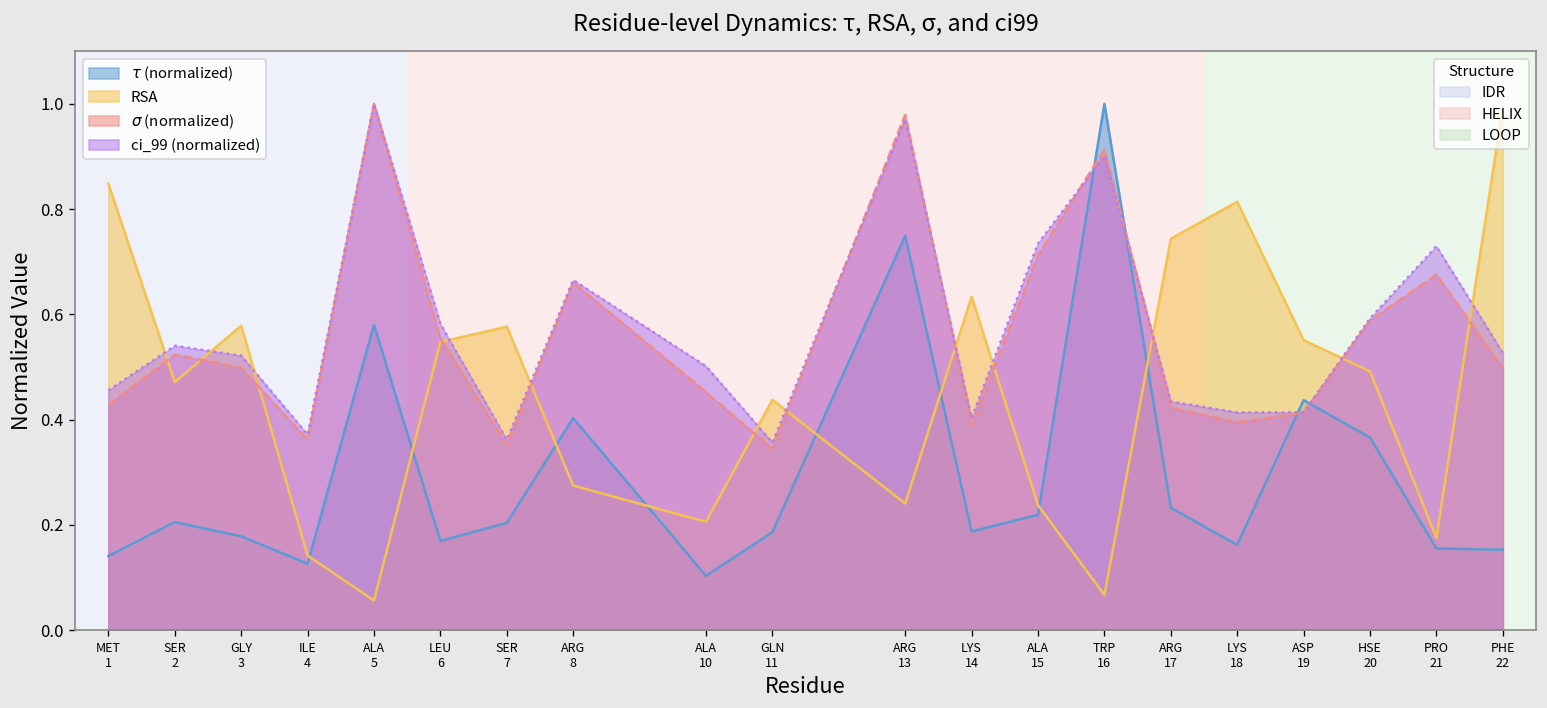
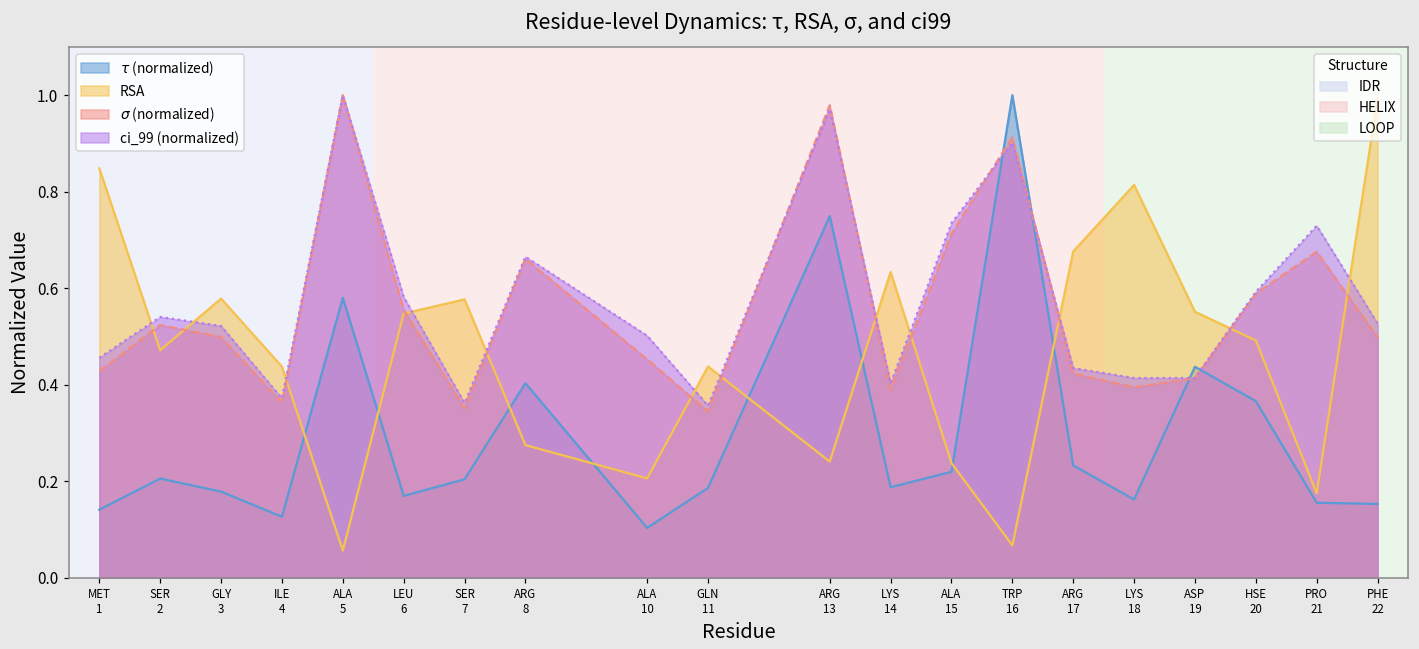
  {
    "RSA": {
      "MET 1": 0.85,
      "SER 2": 0.47,
      "GLY 3": 0.58,
-     "ILE 4": 0.14,
+     "ILE 4": 0.44,
      "ALA 5": 0.06,
      "LEU 6": 0.55,
      "SER 7": 0.58,
      "ARG 8": 0.27,
      "ALA 10": 0.21,
      "GLN 11": 0.44,
      "ARG 13": 0.24,
      "LYS 14": 0.63,
      "ALA 15": 0.24,
      "TRP 16": 0.07,
-     "ARG 17": 0.74,
+     "ARG 17": 0.68,
      "LYS 18": 0.81,
      "ASP 19": 0.55,
      "HSE 20": 0.49,
      "PRO 21": 0.17,
      "PHE 22": 0.99
    },
    "ci_99 (normalized)": {
      "MET 1": 0.46,
      "SER 2": 0.54,
      "GLY 3": 0.52,
      "ILE 4": 0.37,
      "LEU 6": 0.58,
      "SER 7": 0.36,
      "ALA 10": 0.50,
      "GLN 11": 0.36,
      "ARG 13": 0.97,
      "LYS 14": 0.40,
      "ALA 15": 0.73,
      "TRP 16": 0.90,
      "ARG 17": 0.43,
      "LYS 18": 0.41,
      "PRO 21": 0.73,
      "PHE 22": 0.53
    }
  }
